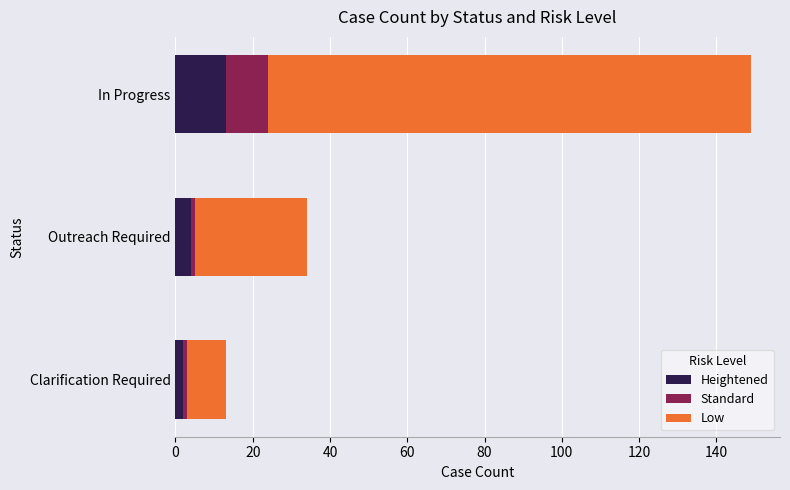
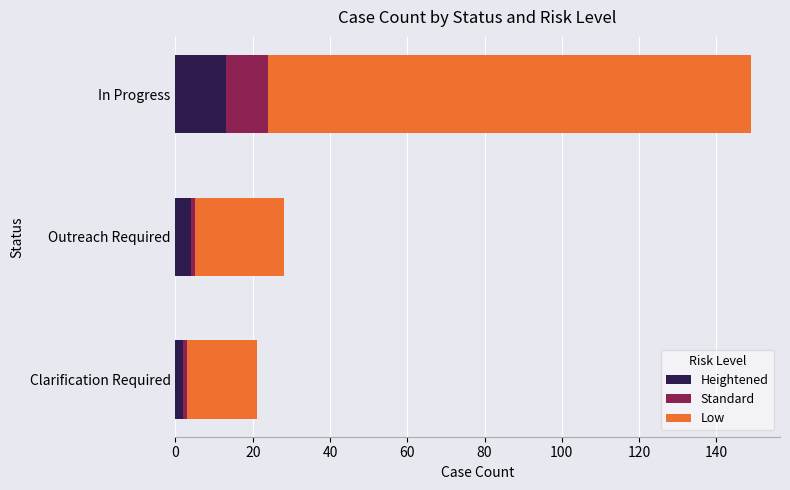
  {
    "Heightened": {
      "In Progress": 13,
      "Outreach Required": 4,
      "Clarification Required": 2
    },
    "Standard": {
      "In Progress": 11,
      "Outreach Required": 1,
      "Clarification Required": 1
    },
    "Low": {
      "In Progress": 125,
-     "Outreach Required": 29,
-     "Clarification Required": 10
+     "Outreach Required": 23,
+     "Clarification Required": 18
    }
  }
